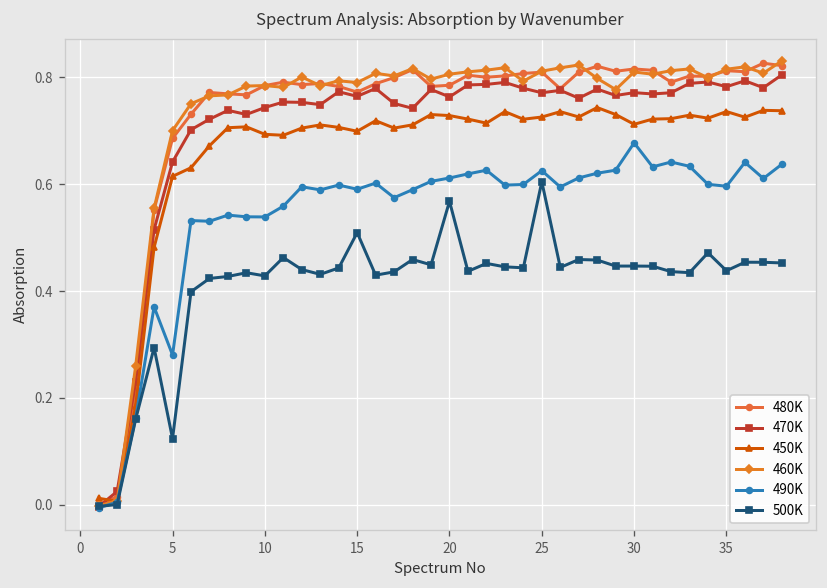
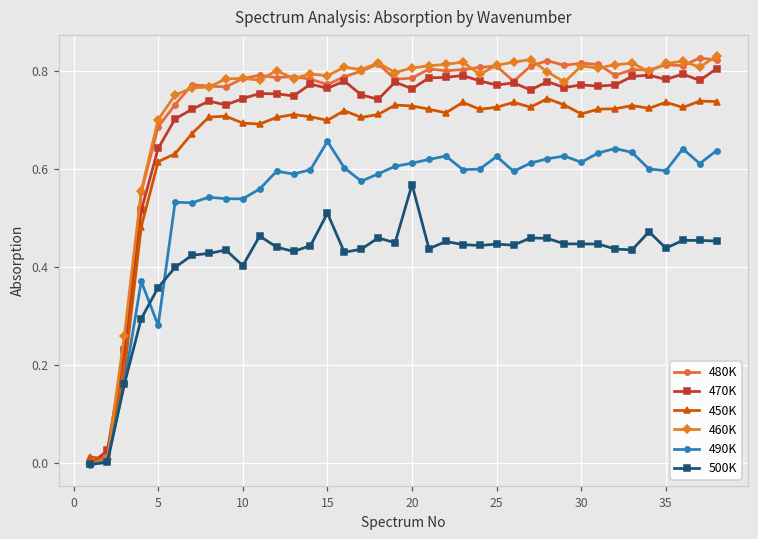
  {
    "490K": {
      "5": 0.28,
      "10": 0.54,
-     "15": 0.59,
+     "15": 0.66,
      "20": 0.61,
      "25": 0.63,
-     "30": 0.68,
+     "30": 0.61,
      "35": 0.60
    },
    "500K": {
-     "5": 0.12,
-     "10": 0.43,
+     "5": 0.36,
+     "10": 0.40,
      "15": 0.51,
      "20": 0.57,
-     "25": 0.60,
+     "25": 0.45,
      "30": 0.45,
      "35": 0.44
    }
  }
